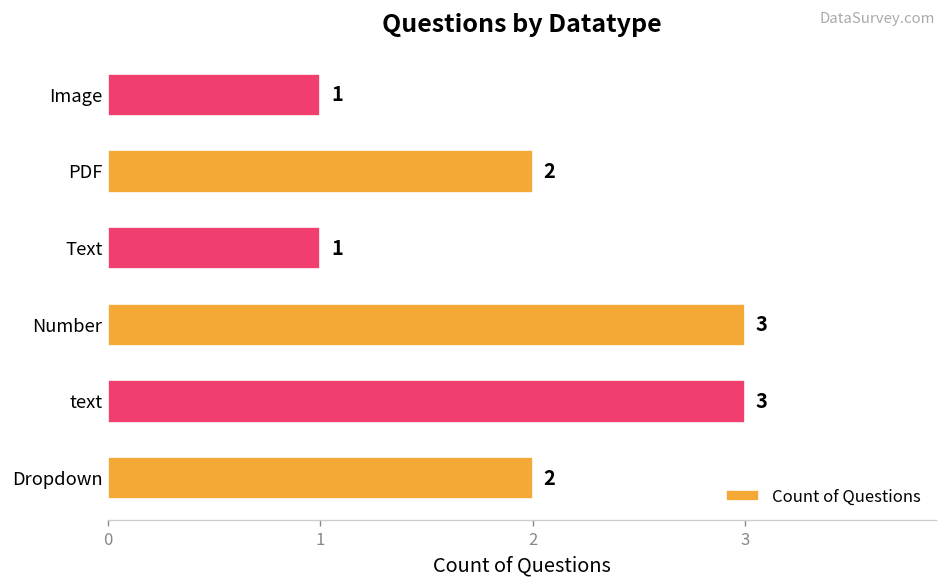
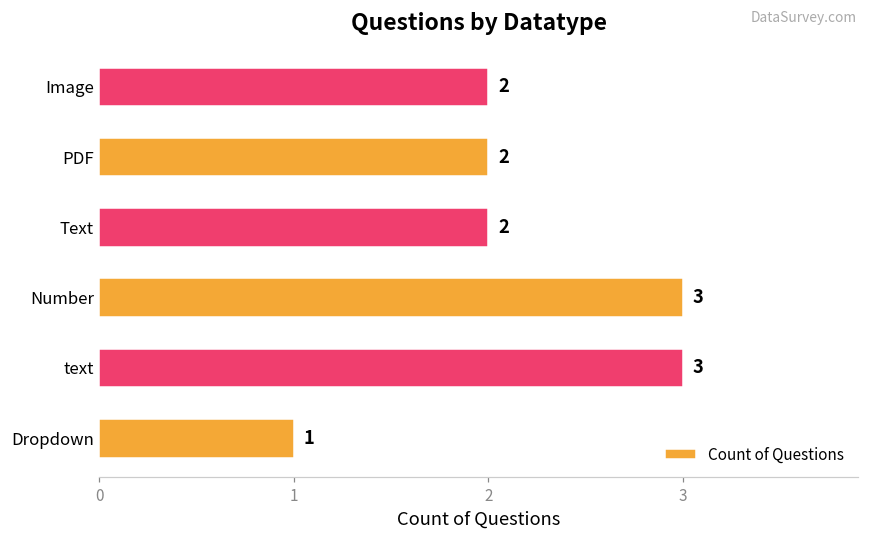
  {
-   "Image": 1,
+   "Image": 2,
    "PDF": 2,
-   "Text": 1,
+   "Text": 2,
    "Number": 3,
    "text": 3,
-   "Dropdown": 2
+   "Dropdown": 1
  }
